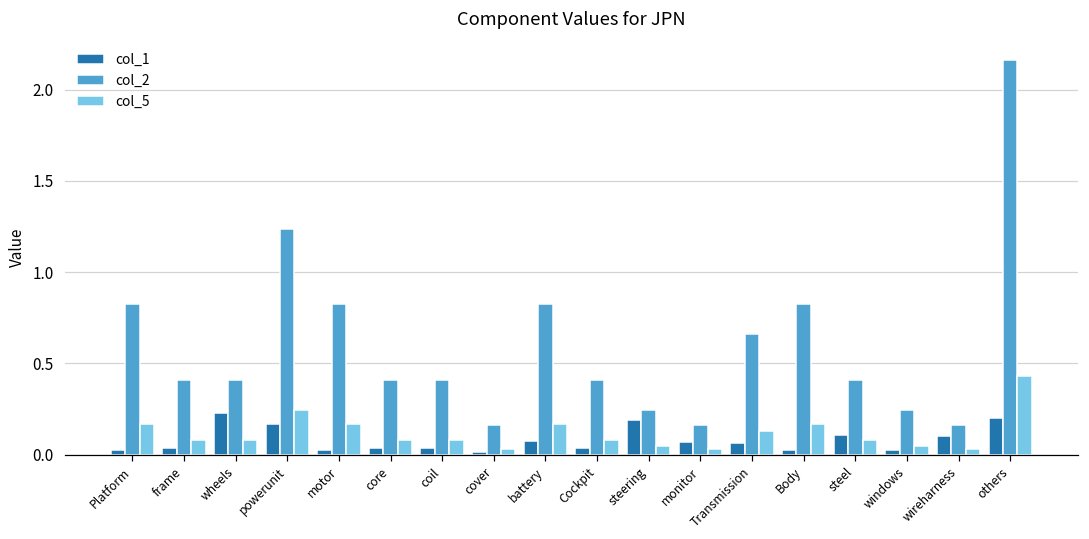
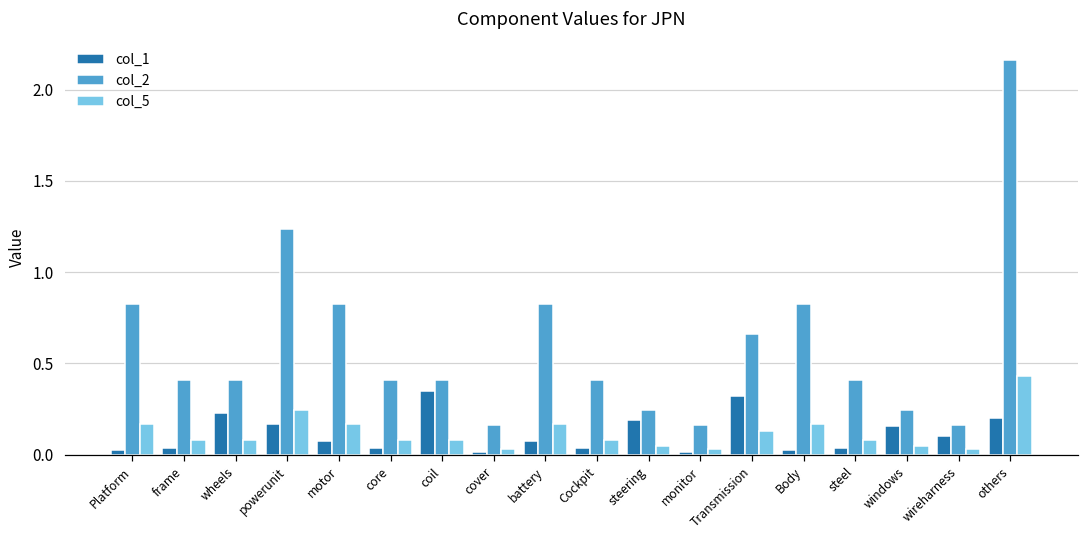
  {
    "col_1": {
      "Platform": 0.03,
      "frame": 0.04,
      "wheels": 0.23,
      "powerunit": 0.17,
-     "motor": 0.03,
+     "motor": 0.08,
      "core": 0.04,
-     "coil": 0.04,
+     "coil": 0.35,
      "battery": 0.08,
      "Cockpit": 0.04,
      "steering": 0.19,
-     "monitor": 0.07,
-     "Transmission": 0.06,
+     "monitor": 0.02,
+     "Transmission": 0.32,
      "Body": 0.03,
-     "steel": 0.11,
-     "windows": 0.02,
+     "steel": 0.04,
+     "windows": 0.16,
      "wireharness": 0.10,
      "others": 0.20
    }
  }
